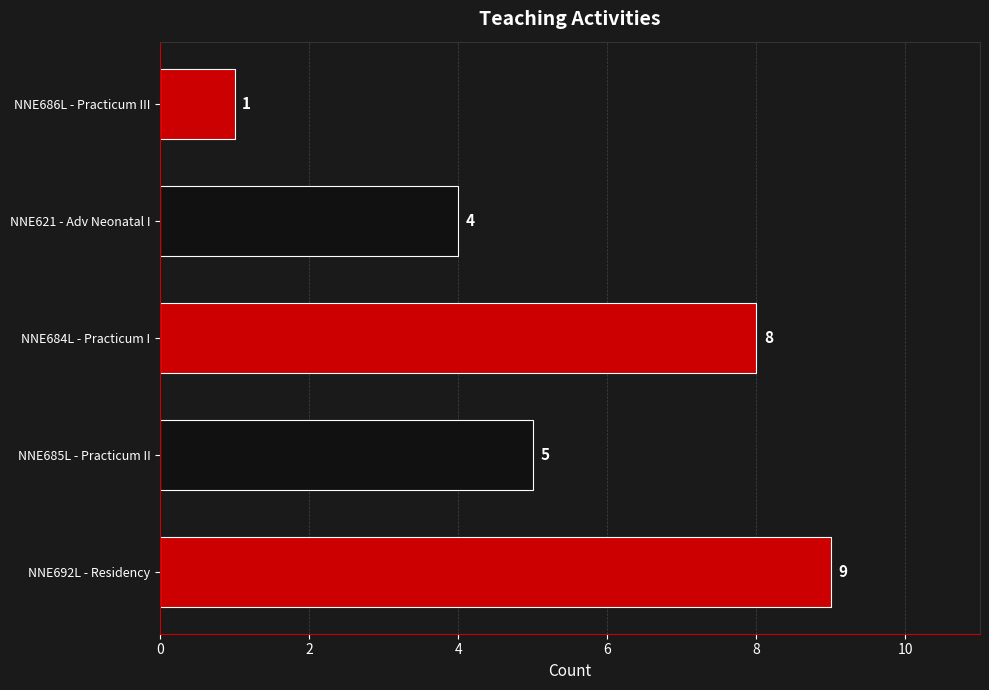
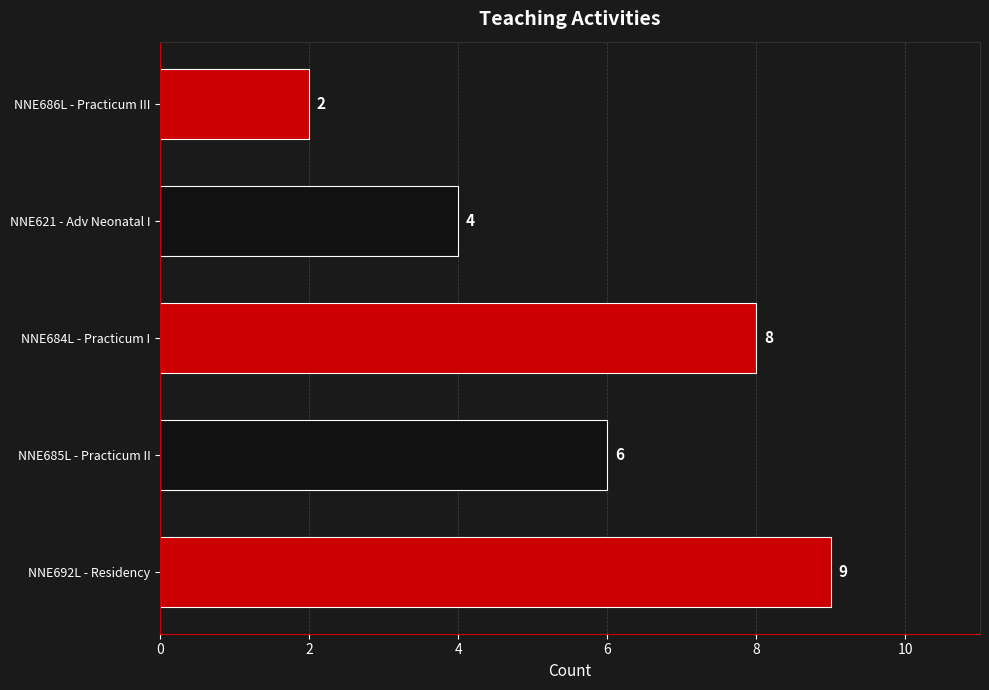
  {
-   "NNE686L - Practicum III": 1,
+   "NNE686L - Practicum III": 2,
    "NNE621 - Adv Neonatal I": 4,
    "NNE684L - Practicum I": 8,
-   "NNE685L - Practicum II": 5,
+   "NNE685L - Practicum II": 6,
    "NNE692L - Residency": 9
  }
